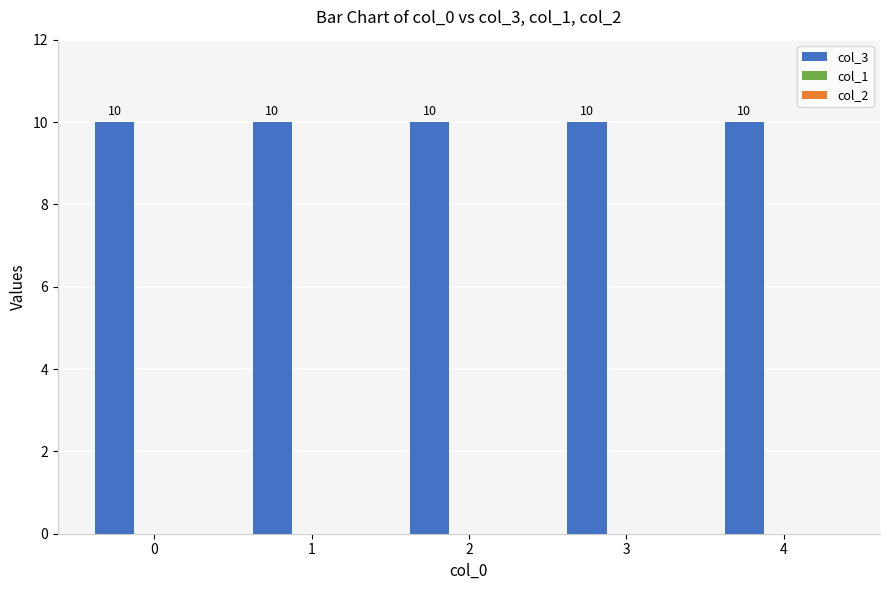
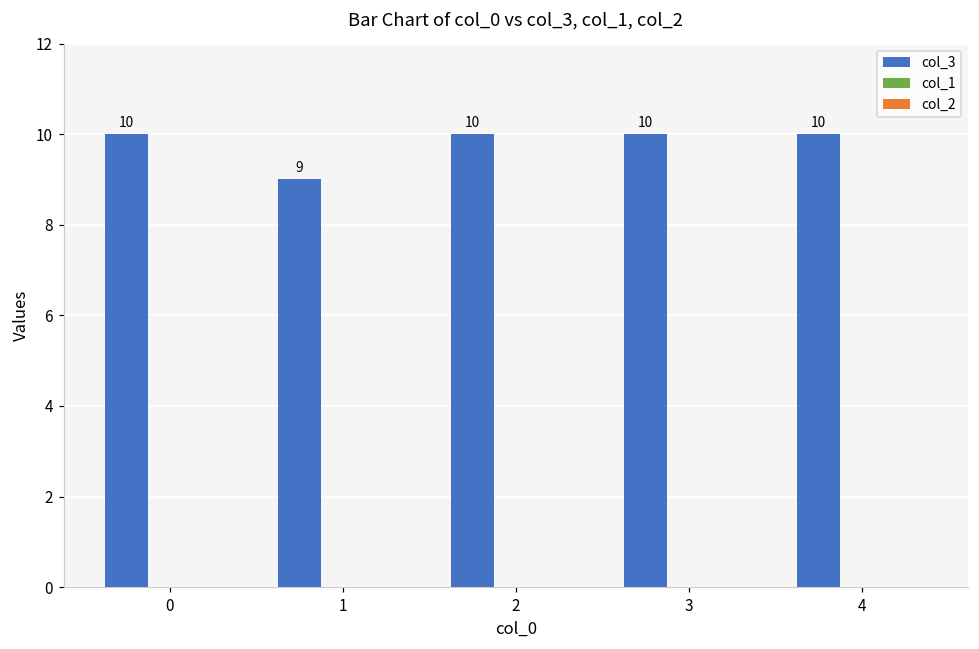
  {
    "col_3": {
      "0": 10,
-     "1": 10,
+     "1": 9,
      "2": 10,
      "3": 10,
      "4": 10
    },
    "col_1": {
      "0": 0.0,
      "1": 0.0,
      "2": 0.0,
      "3": 0.0,
      "4": 0.0
    },
    "col_2": {
      "0": 0.0,
      "1": 0.0,
      "2": 0.0,
      "3": 0.0,
      "4": 0.0
    }
  }
